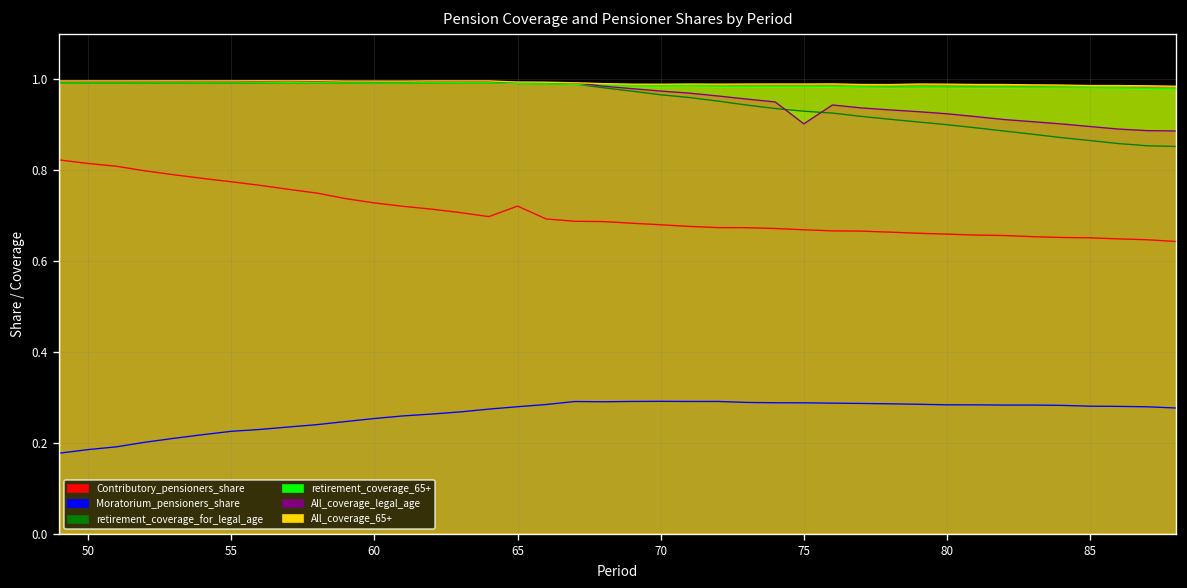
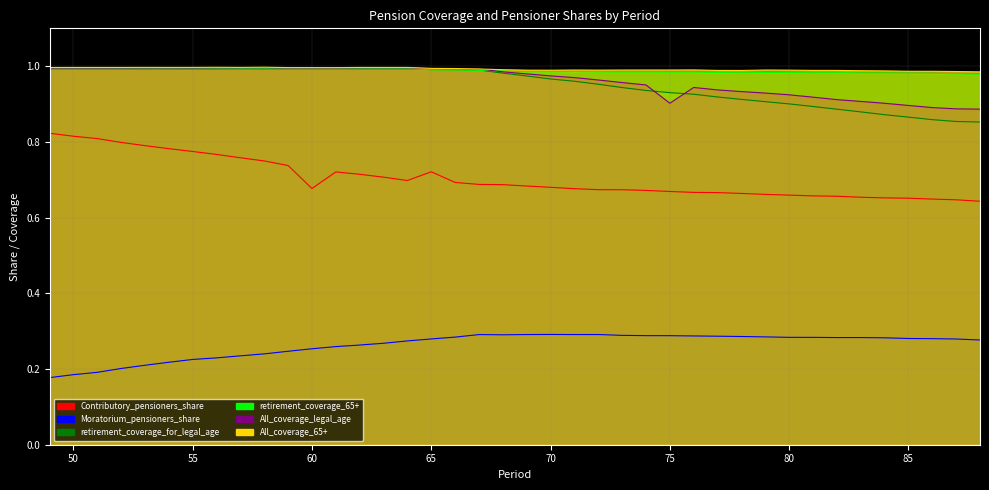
  {
    "Contributory_pensioners_share": {
      "50": 0.81,
      "55": 0.77,
-     "60": 0.73,
+     "60": 0.68,
      "65": 0.72,
      "70": 0.68,
      "75": 0.67,
      "80": 0.66,
      "85": 0.65
    },
    "Moratorium_pensioners_share": {
      "50": 0.19,
      "55": 0.23,
      "60": 0.25,
      "65": 0.28,
      "70": 0.29,
      "75": 0.29,
      "80": 0.28,
      "85": 0.28
    },
    "retirement_coverage_for_legal_age": {
      "70": 0.97,
      "75": 0.93,
      "80": 0.90,
      "85": 0.87
    },
    "All_coverage_legal_age": {
      "70": 0.97,
      "75": 0.90,
      "80": 0.92,
      "85": 0.90
    }
  }
